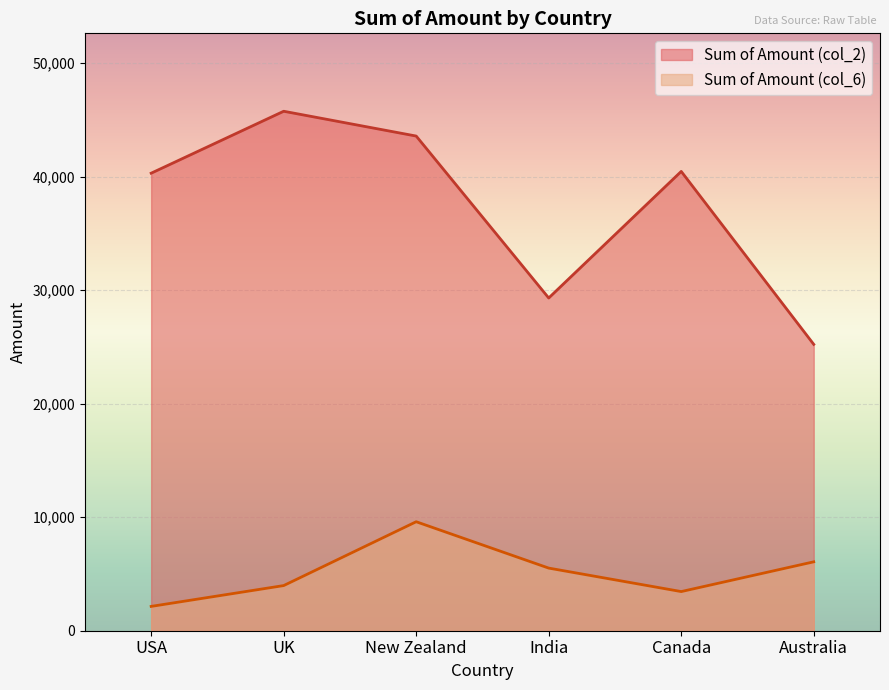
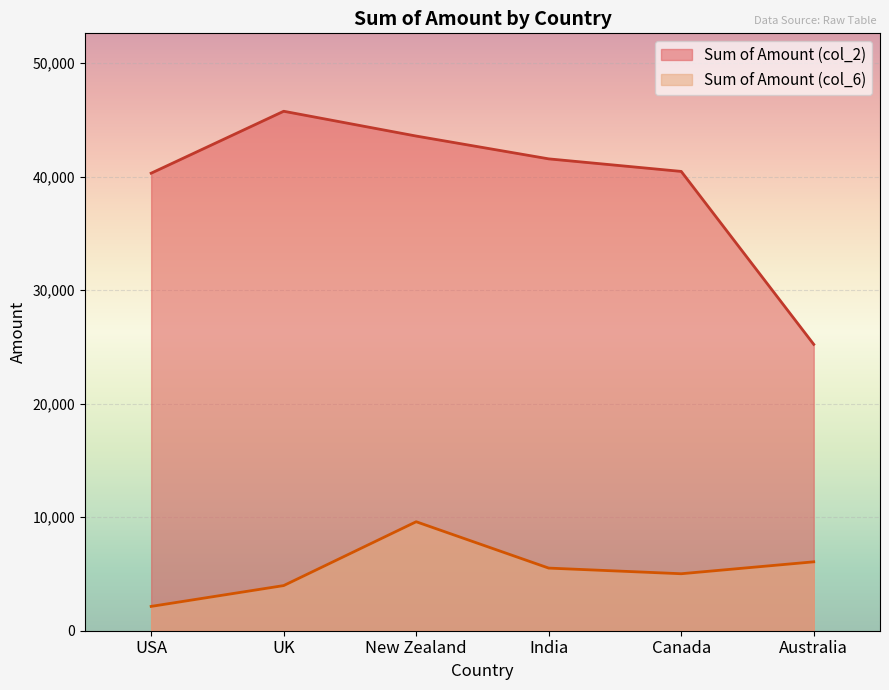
  {
    "Sum of Amount (col_2)": {
      "USA": "40,300",
      "UK": "45,800",
      "New Zealand": "43,600",
-     "India": "29,300",
+     "India": "41,600",
      "Canada": "40,500",
      "Australia": "25,200"
    },
    "Sum of Amount (col_6)": {
      "USA": "2,100",
      "UK": "4,000",
      "New Zealand": "9,600",
      "India": "5,500",
-     "Canada": "3,400",
+     "Canada": "5,000",
      "Australia": "6,100"
    }
  }
